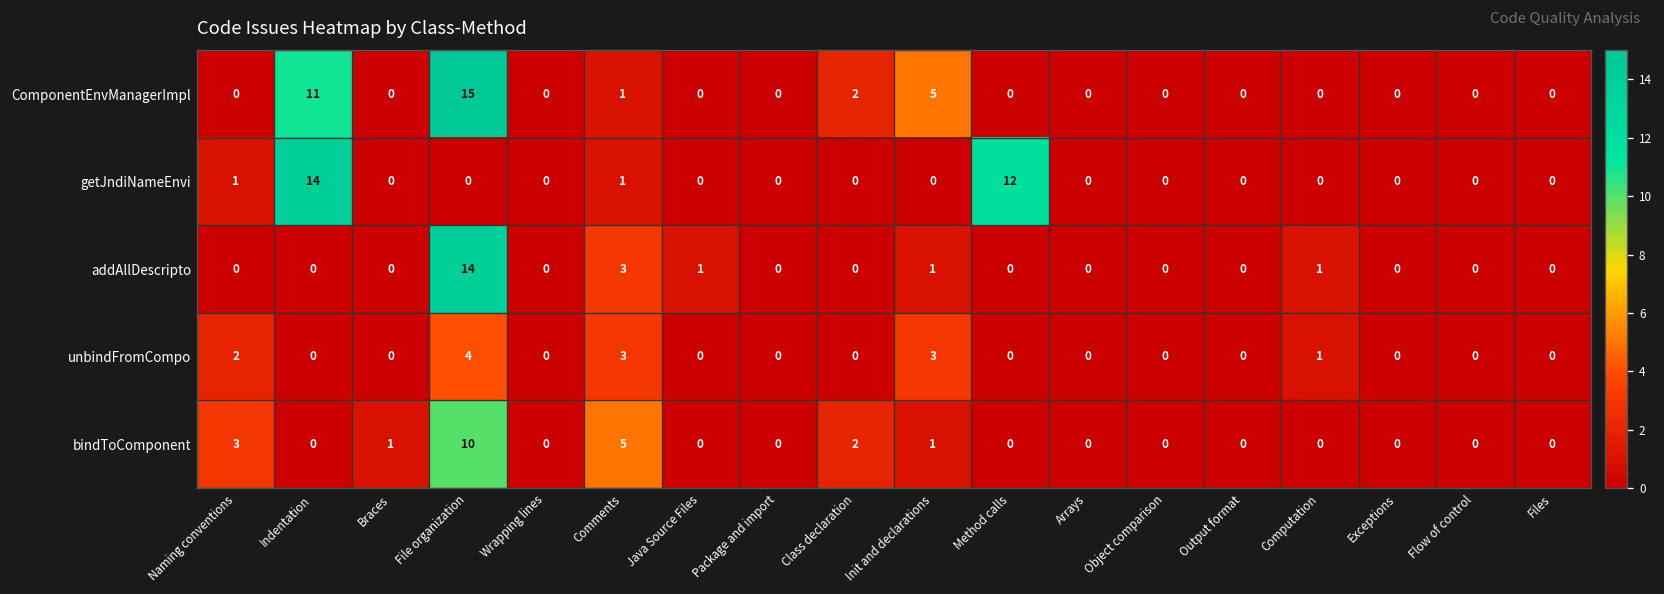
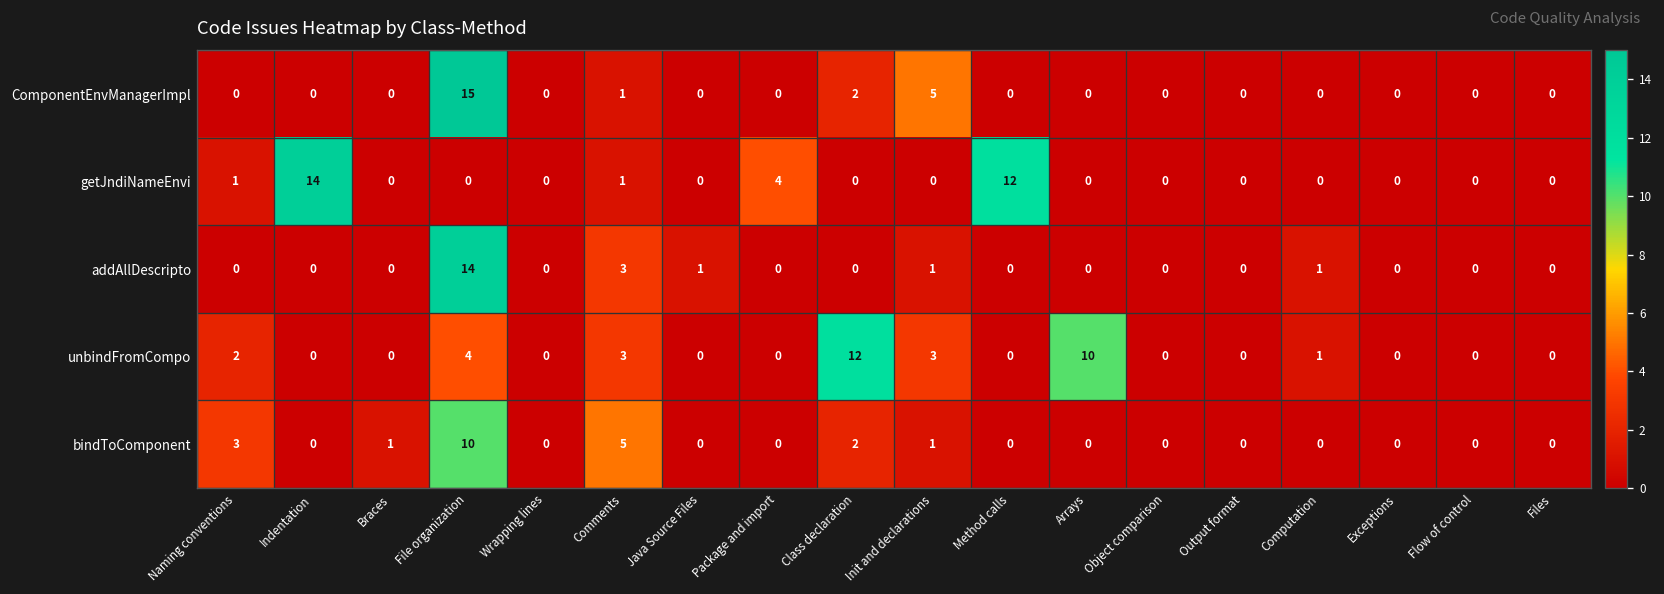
  {
    "ComponentEnvManagerImpl": {
      "Naming conventions": 0,
-     "Indentation": 11,
+     "Indentation": 0,
      "Braces": 0,
      "File organization": 15,
      "Wrapping lines": 0,
      "Comments": 1,
      "Java Source Files": 0,
      "Package and import": 0,
      "Class declaration": 2,
      "Init and declarations": 5,
      "Method calls": 0,
      "Arrays": 0,
      "Object comparison": 0,
      "Output format": 0,
      "Computation": 0,
      "Exceptions": 0,
      "Flow of control": 0,
      "Files": 0
    },
    "getJndiNameEnvi": {
      "Naming conventions": 1,
      "Indentation": 14,
      "Braces": 0,
      "File organization": 0,
      "Wrapping lines": 0,
      "Comments": 1,
      "Java Source Files": 0,
-     "Package and import": 0,
+     "Package and import": 4,
      "Class declaration": 0,
      "Init and declarations": 0,
      "Method calls": 12,
      "Arrays": 0,
      "Object comparison": 0,
      "Output format": 0,
      "Computation": 0,
      "Exceptions": 0,
      "Flow of control": 0,
      "Files": 0
    },
    "addAllDescripto": {
      "Naming conventions": 0,
      "Indentation": 0,
      "Braces": 0,
      "File organization": 14,
      "Wrapping lines": 0,
      "Comments": 3,
      "Java Source Files": 1,
      "Package and import": 0,
      "Class declaration": 0,
      "Init and declarations": 1,
      "Method calls": 0,
      "Arrays": 0,
      "Object comparison": 0,
      "Output format": 0,
      "Computation": 1,
      "Exceptions": 0,
      "Flow of control": 0,
      "Files": 0
    },
    "unbindFromCompo": {
      "Naming conventions": 2,
      "Indentation": 0,
      "Braces": 0,
      "File organization": 4,
      "Wrapping lines": 0,
      "Comments": 3,
      "Java Source Files": 0,
      "Package and import": 0,
-     "Class declaration": 0,
+     "Class declaration": 12,
      "Init and declarations": 3,
      "Method calls": 0,
-     "Arrays": 0,
+     "Arrays": 10,
      "Object comparison": 0,
      "Output format": 0,
      "Computation": 1,
      "Exceptions": 0,
      "Flow of control": 0,
      "Files": 0
    },
    "bindToComponent": {
      "Naming conventions": 3,
      "Indentation": 0,
      "Braces": 1,
      "File organization": 10,
      "Wrapping lines": 0,
      "Comments": 5,
      "Java Source Files": 0,
      "Package and import": 0,
      "Class declaration": 2,
      "Init and declarations": 1,
      "Method calls": 0,
      "Arrays": 0,
      "Object comparison": 0,
      "Output format": 0,
      "Computation": 0,
      "Exceptions": 0,
      "Flow of control": 0,
      "Files": 0
    }
  }
